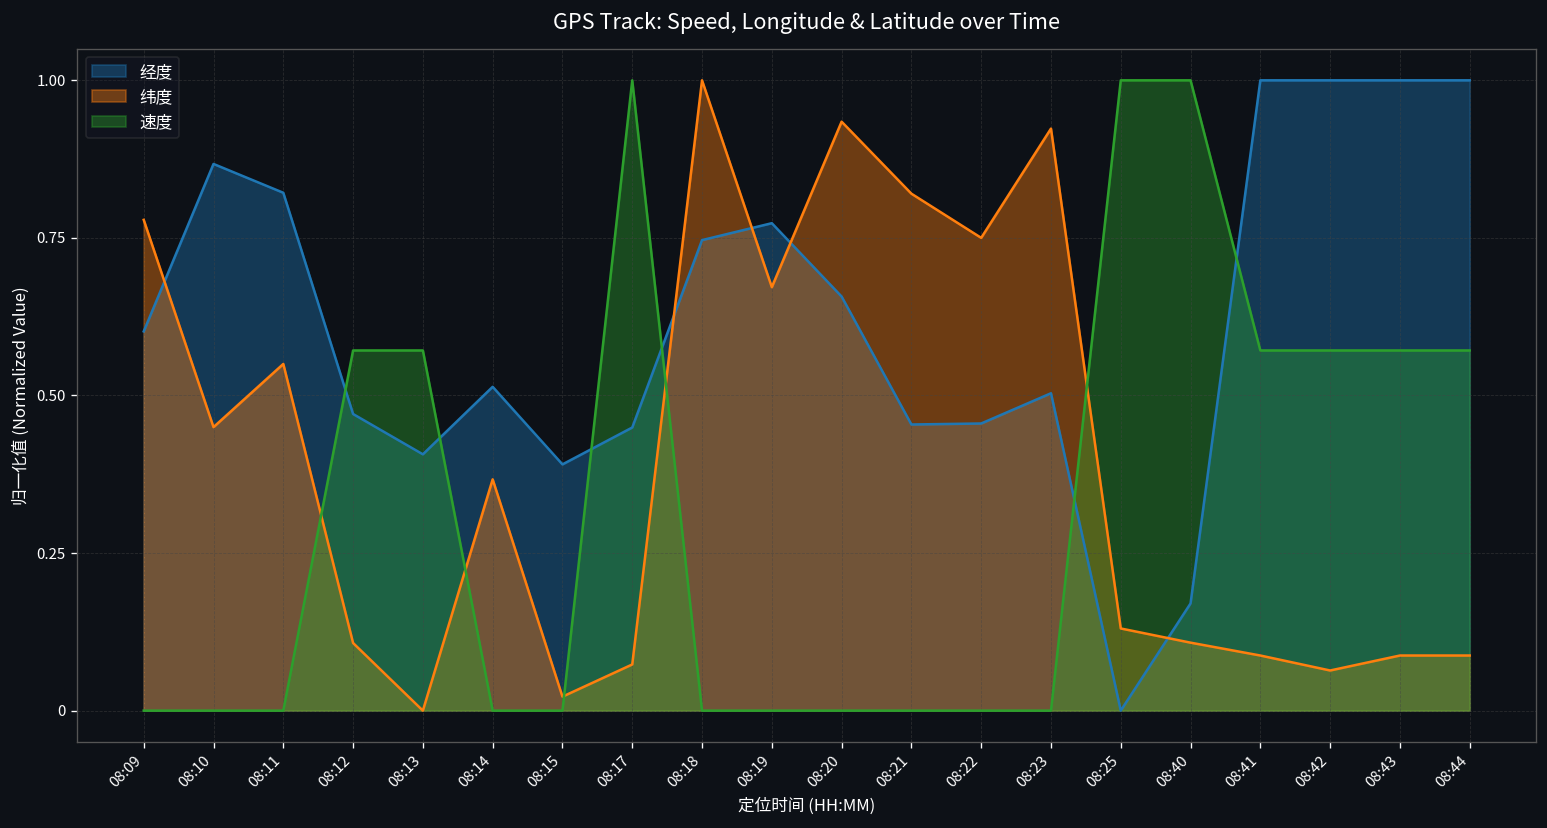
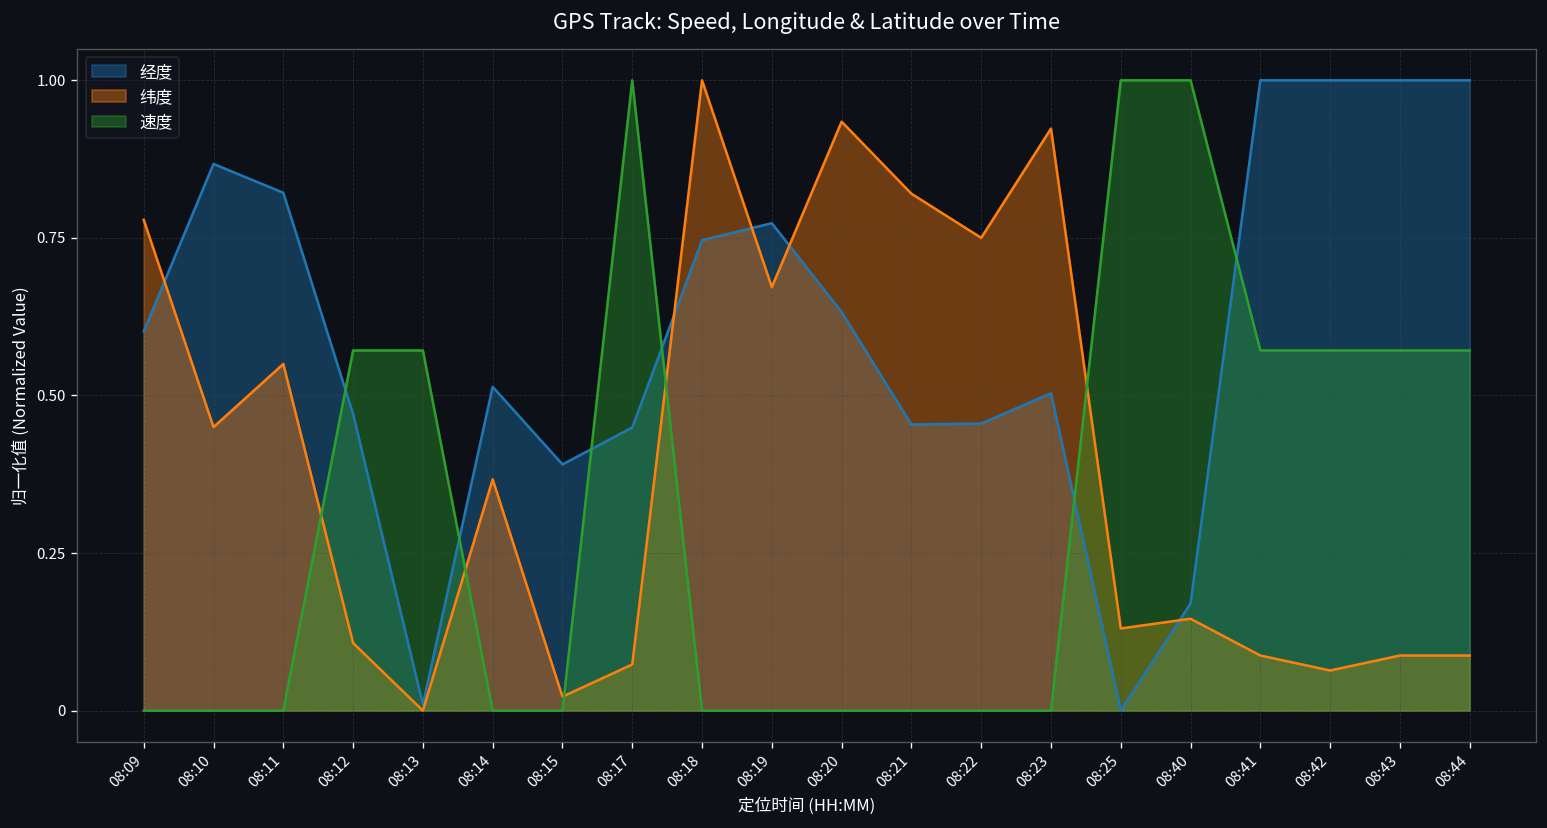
  {
    "经度": {
      "08:09": 0.60,
      "08:10": 0.87,
      "08:11": 0.82,
      "08:12": 0.47,
-     "08:13": 0.41,
+     "08:13": 0.01,
      "08:14": 0.51,
      "08:15": 0.39,
      "08:17": 0.45,
      "08:18": 0.75,
      "08:19": 0.77,
-     "08:20": 0.66,
+     "08:20": 0.63,
      "08:21": 0.45,
      "08:22": 0.46,
      "08:23": 0.50,
      "08:25": 0.00,
      "08:40": 0.17,
      "08:41": 1.00,
      "08:42": 1.00,
      "08:43": 1.00,
      "08:44": 1.00
    },
    "纬度": {
      "08:09": 0.78,
      "08:10": 0.45,
      "08:11": 0.55,
      "08:12": 0.11,
      "08:13": 0.00,
      "08:14": 0.37,
      "08:15": 0.02,
      "08:17": 0.07,
      "08:18": 1.00,
      "08:19": 0.67,
      "08:20": 0.93,
      "08:21": 0.82,
      "08:22": 0.75,
      "08:23": 0.92,
      "08:25": 0.13,
-     "08:40": 0.11,
+     "08:40": 0.15,
      "08:41": 0.09,
      "08:42": 0.06,
      "08:43": 0.09,
      "08:44": 0.09
    },
    "速度": {
      "08:09": 0.00,
      "08:10": 0.00,
      "08:11": 0.00,
      "08:12": 0.57,
      "08:13": 0.57,
      "08:14": 0.00,
      "08:15": 0.00,
      "08:17": 1.00,
      "08:18": 0.00,
      "08:19": 0.00,
      "08:20": 0.00,
      "08:21": 0.00,
      "08:22": 0.00,
      "08:23": 0.00,
      "08:25": 1.00,
      "08:40": 1.00,
      "08:41": 0.57,
      "08:42": 0.57,
      "08:43": 0.57,
      "08:44": 0.57
    }
  }
